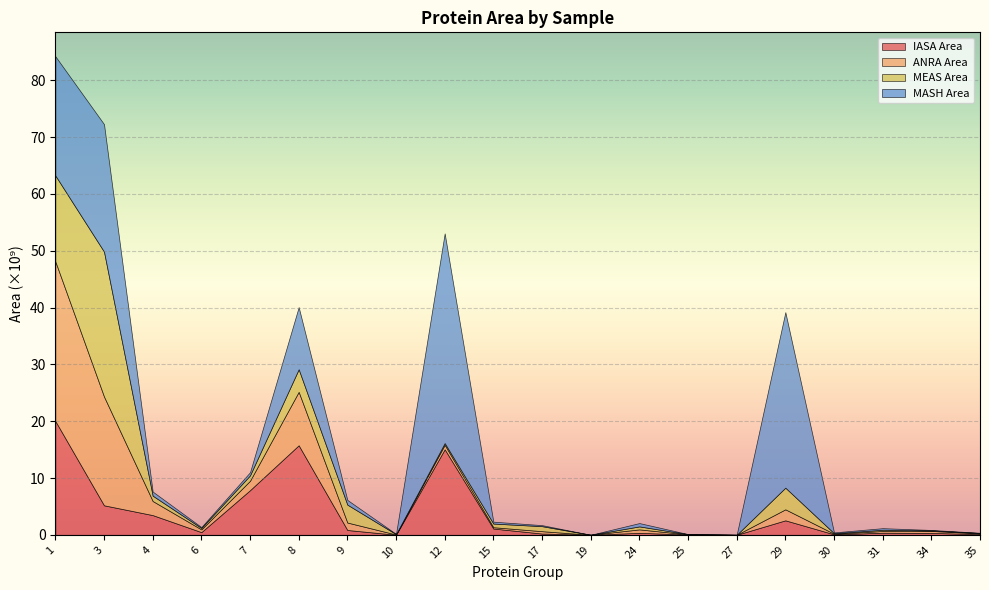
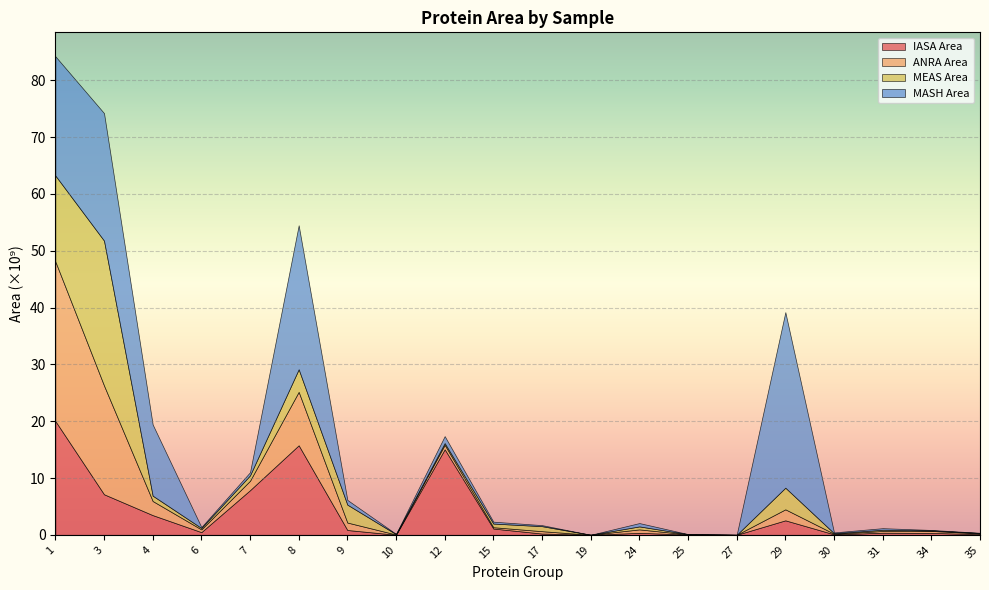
  {
    "IASA Area": {
      "1": 20,
-     "3": 5,
+     "3": 7,
      "4": 3,
      "6": 0,
      "7": 8,
      "8": 16,
      "9": 1,
      "12": 15,
      "29": 3
    },
    "MASH Area": {
      "1": 21,
      "3": 22,
-     "4": 1,
+     "4": 13,
      "7": 1,
-     "8": 11,
+     "8": 25,
      "9": 1,
-     "12": 37,
+     "12": 1,
      "24": 1,
      "29": 31
    }
  }
